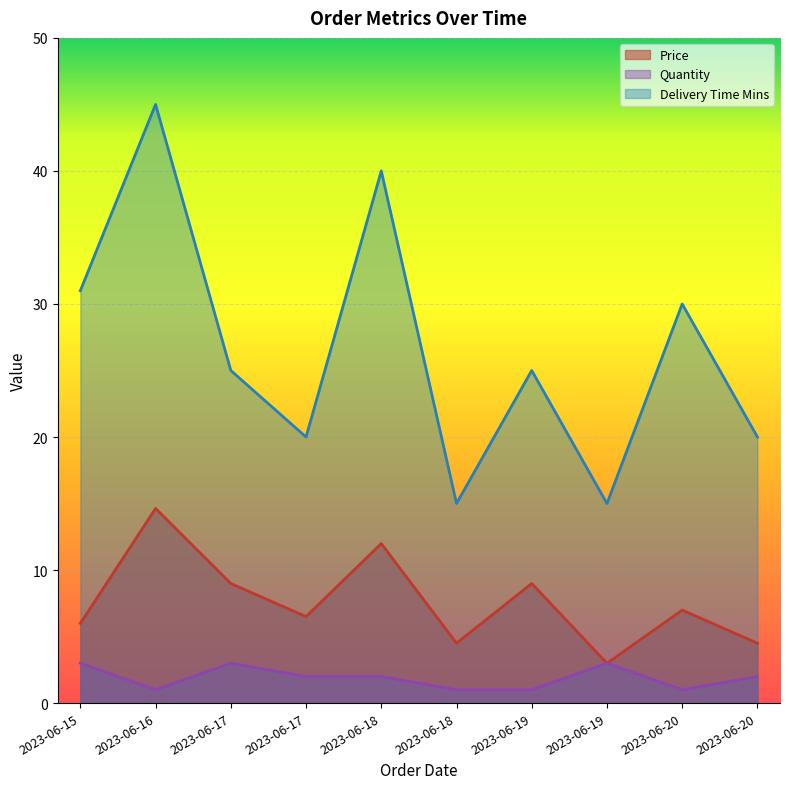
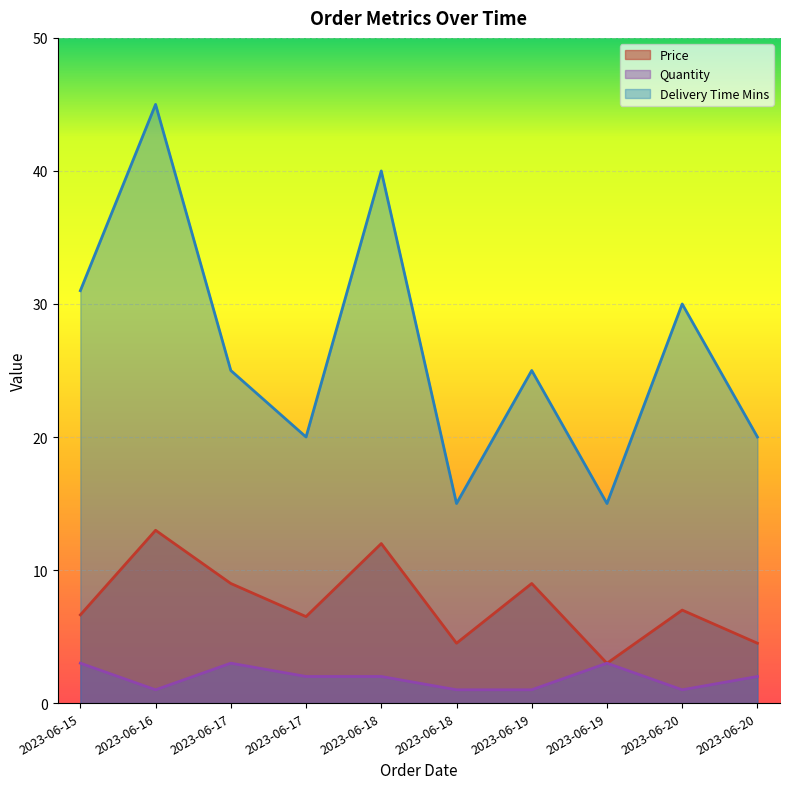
  {
    "Price": {
-     "2023-06-15": 6.0,
-     "2023-06-16": 14.6
+     "2023-06-15": 6.6,
+     "2023-06-16": 13.0
    },
    "Quantity": {
      "2023-06-15": 3.0,
      "2023-06-16": 1.0
    },
    "Delivery Time Mins": {
      "2023-06-15": 31.0,
      "2023-06-16": 45.0
    }
  }
